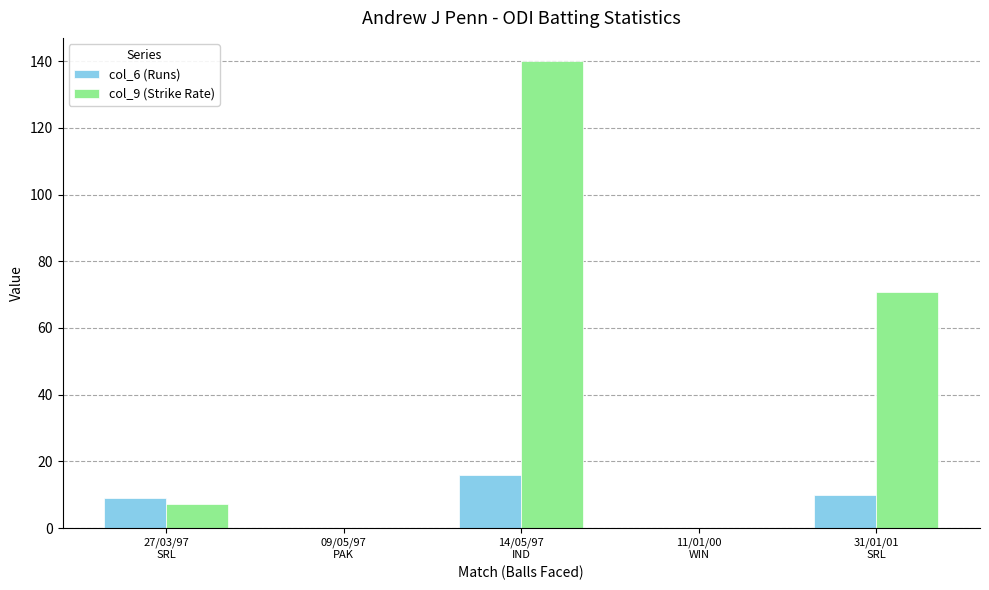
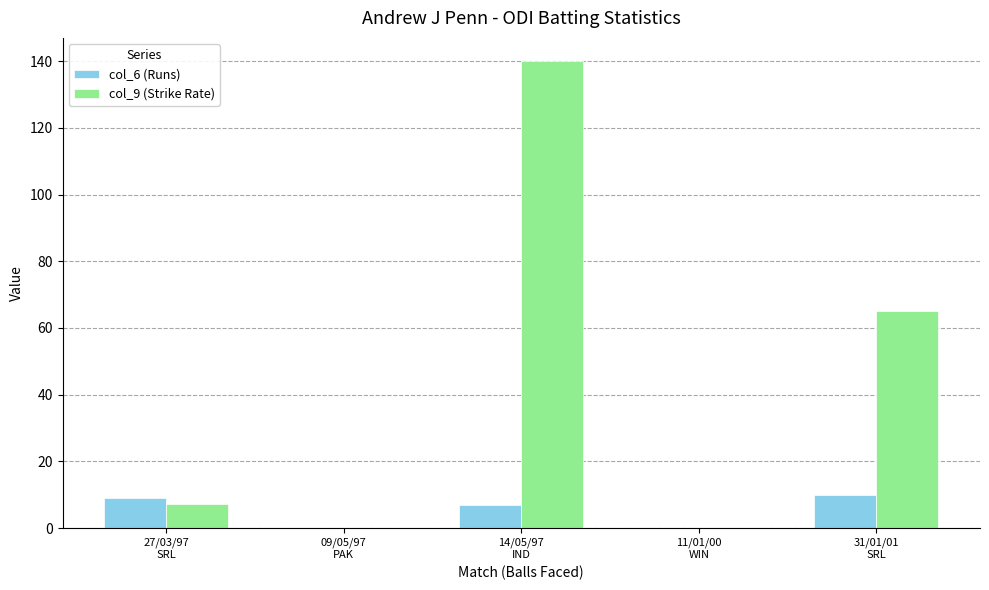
  {
    "col_6 (Runs)": {
      "27/03/97 SRL": 9,
      "09/05/97 PAK": 0,
-     "14/05/97 IND": 16,
+     "14/05/97 IND": 7,
      "11/01/00 WIN": 0,
      "31/01/01 SRL": 10
    },
    "col_9 (Strike Rate)": {
      "27/03/97 SRL": 7,
      "09/05/97 PAK": 0,
      "14/05/97 IND": 140,
      "11/01/00 WIN": 0,
-     "31/01/01 SRL": 71
+     "31/01/01 SRL": 65
    }
  }
